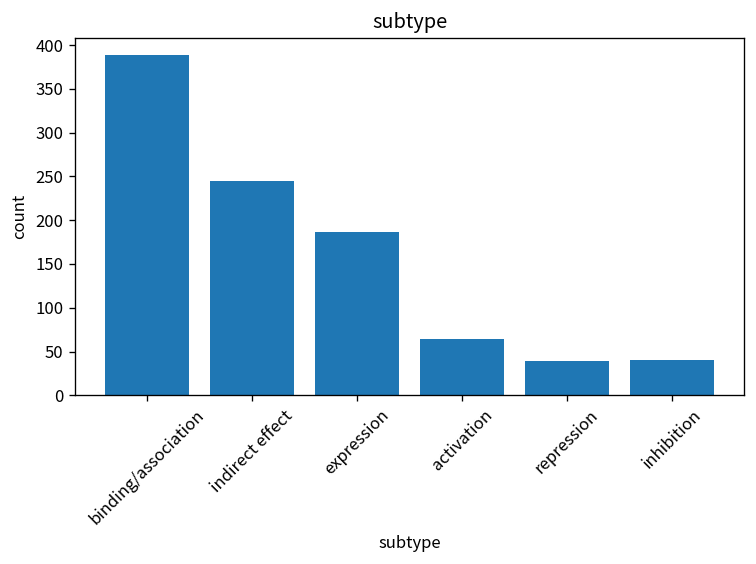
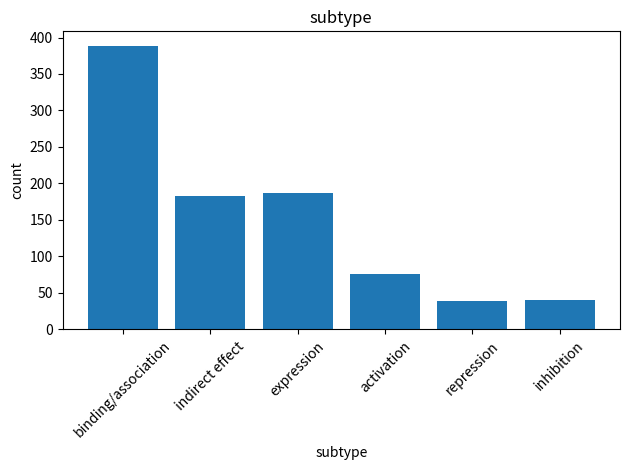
  {
    "binding/association": 390,
-   "indirect effect": 250,
+   "indirect effect": 180,
    "expression": 190,
-   "activation": 60,
+   "activation": 80,
    "repression": 40,
    "inhibition": 40
  }
